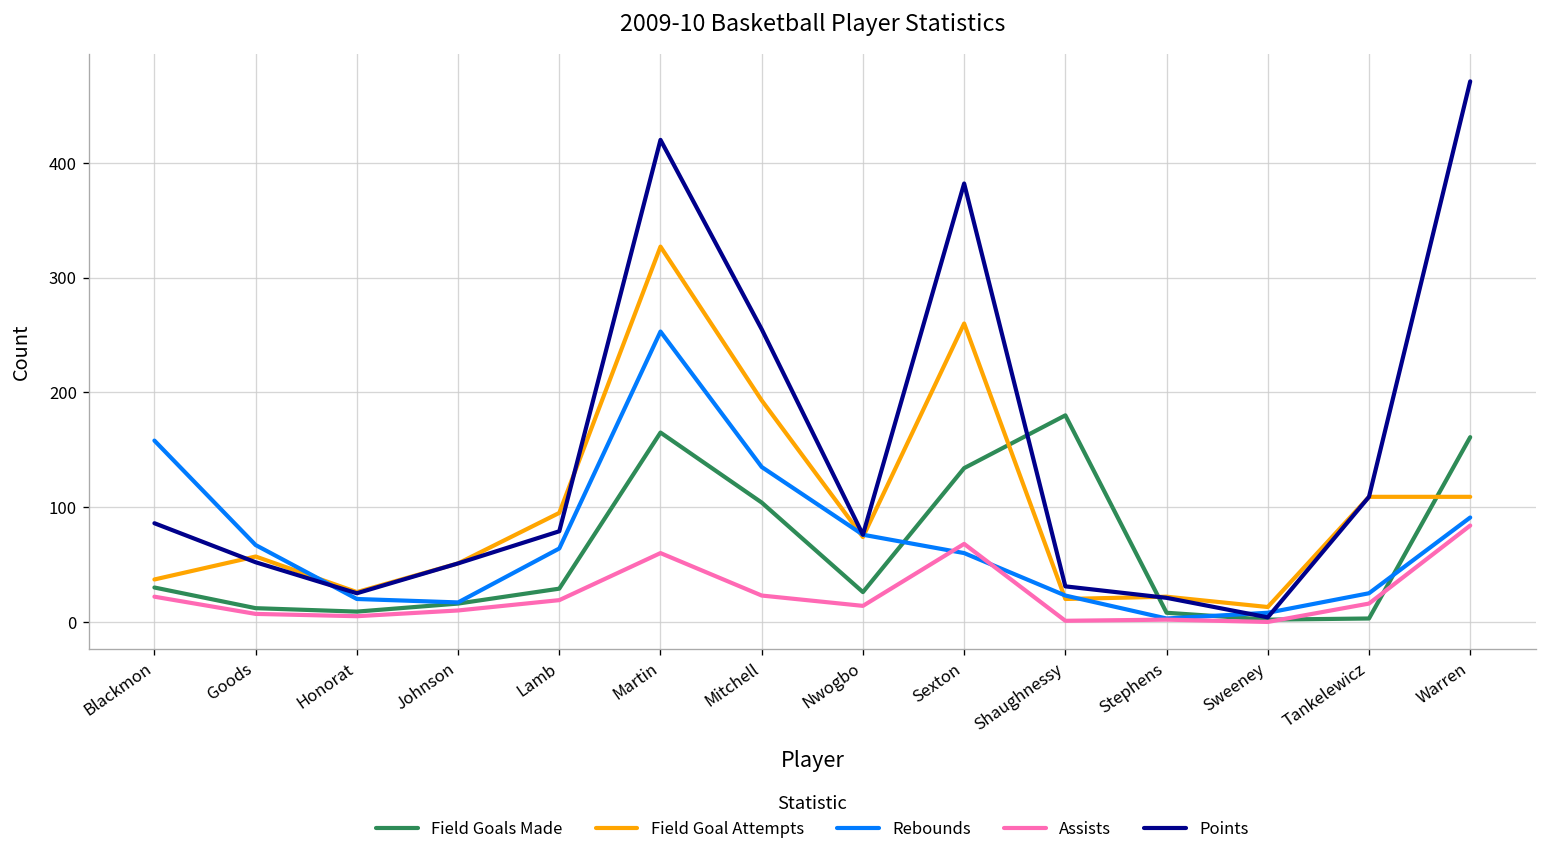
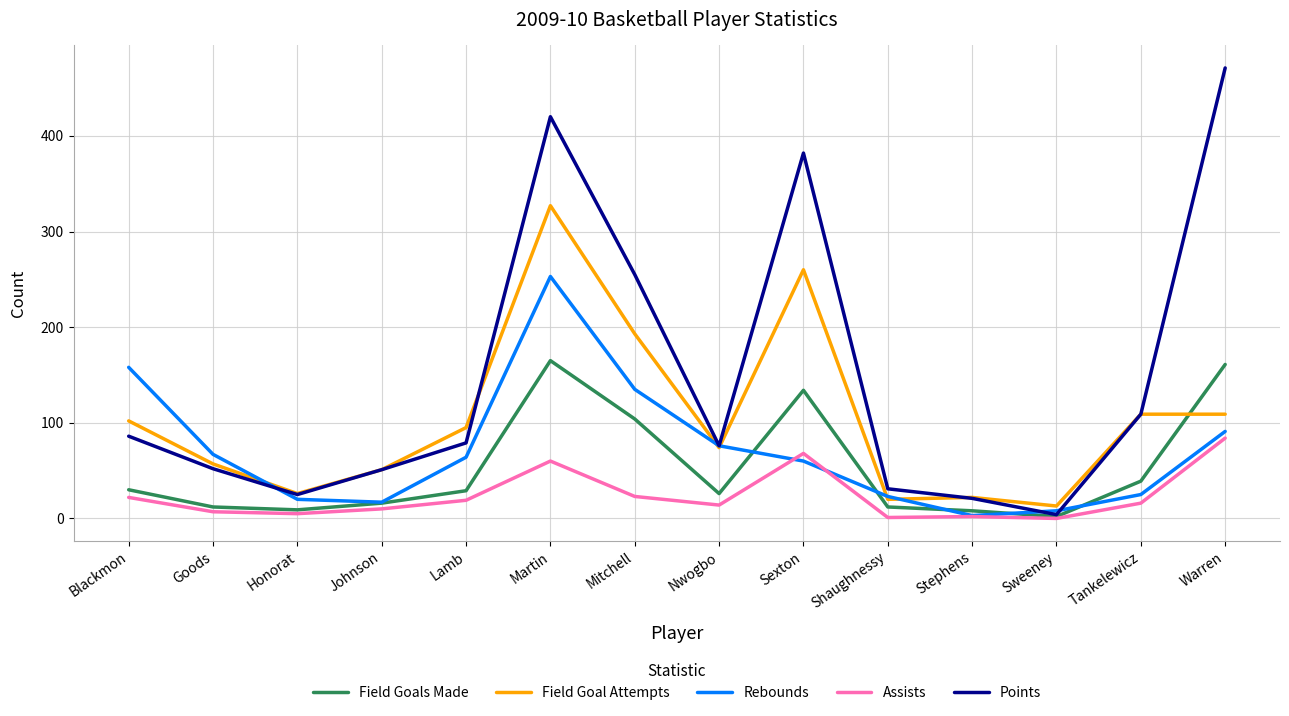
  {
    "Field Goals Made": {
      "Blackmon": 30,
      "Goods": 10,
      "Honorat": 10,
      "Lamb": 30,
      "Martin": 170,
      "Mitchell": 100,
      "Nwogbo": 30,
      "Sexton": 130,
-     "Shaughnessy": 180,
+     "Shaughnessy": 10,
      "Stephens": 10,
-     "Tankelewicz": 0,
+     "Tankelewicz": 40,
      "Warren": 160
    },
    "Field Goal Attempts": {
-     "Blackmon": 40,
+     "Blackmon": 100,
      "Goods": 60,
      "Lamb": 100,
      "Martin": 330,
      "Mitchell": 190,
      "Sexton": 260,
      "Shaughnessy": 20,
      "Sweeney": 10,
      "Warren": 110
    },
    "Rebounds": {
      "Blackmon": 160,
      "Goods": 70,
      "Honorat": 20,
      "Lamb": 60,
      "Martin": 250,
      "Mitchell": 140,
      "Sexton": 60,
      "Shaughnessy": 20,
      "Sweeney": 10,
      "Tankelewicz": 30,
      "Warren": 90
    },
    "Assists": {
      "Blackmon": 20,
      "Goods": 10,
      "Honorat": 10,
      "Johnson": 10,
      "Lamb": 20,
      "Martin": 60,
      "Mitchell": 20,
      "Nwogbo": 10,
      "Sexton": 70,
      "Shaughnessy": 0,
      "Tankelewicz": 20,
      "Warren": 80
    },
    "Points": {
      "Blackmon": 90,
      "Goods": 50,
      "Lamb": 80,
      "Martin": 420,
      "Mitchell": 260,
      "Sexton": 380,
      "Shaughnessy": 30,
      "Warren": 470
    }
  }
